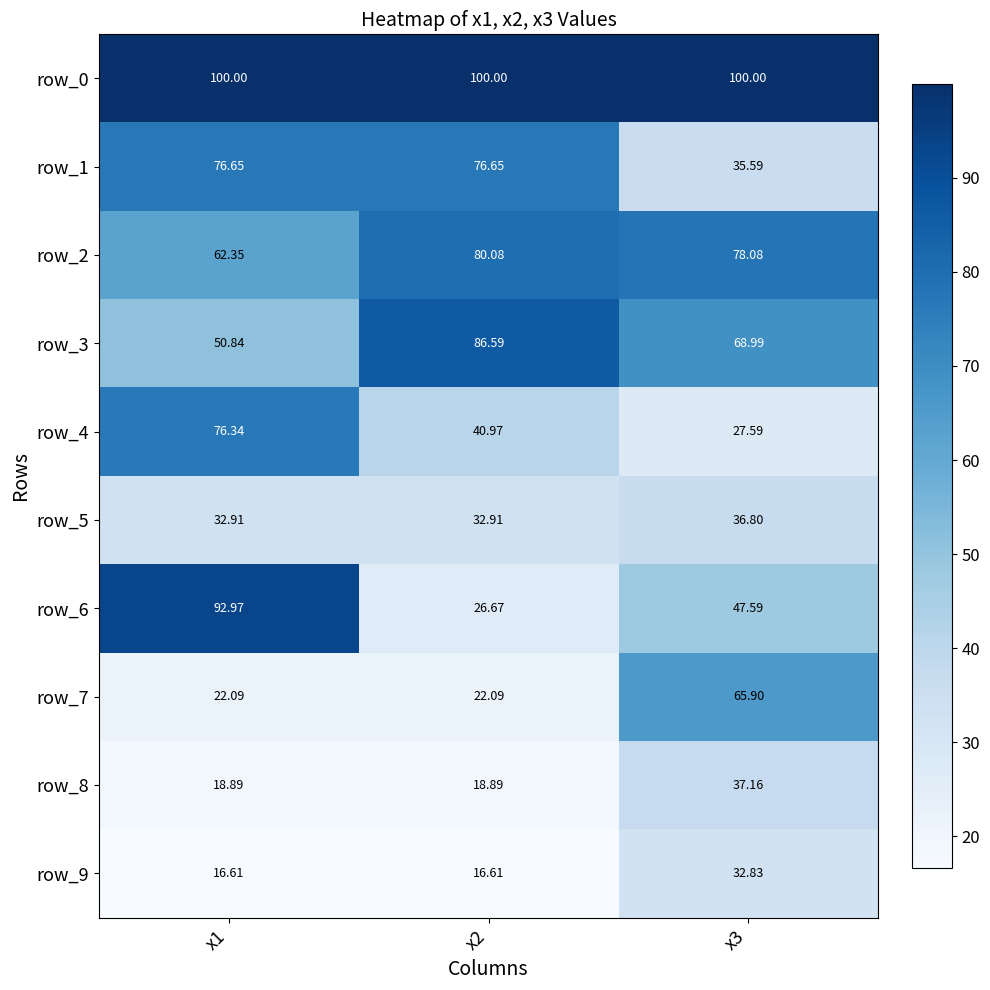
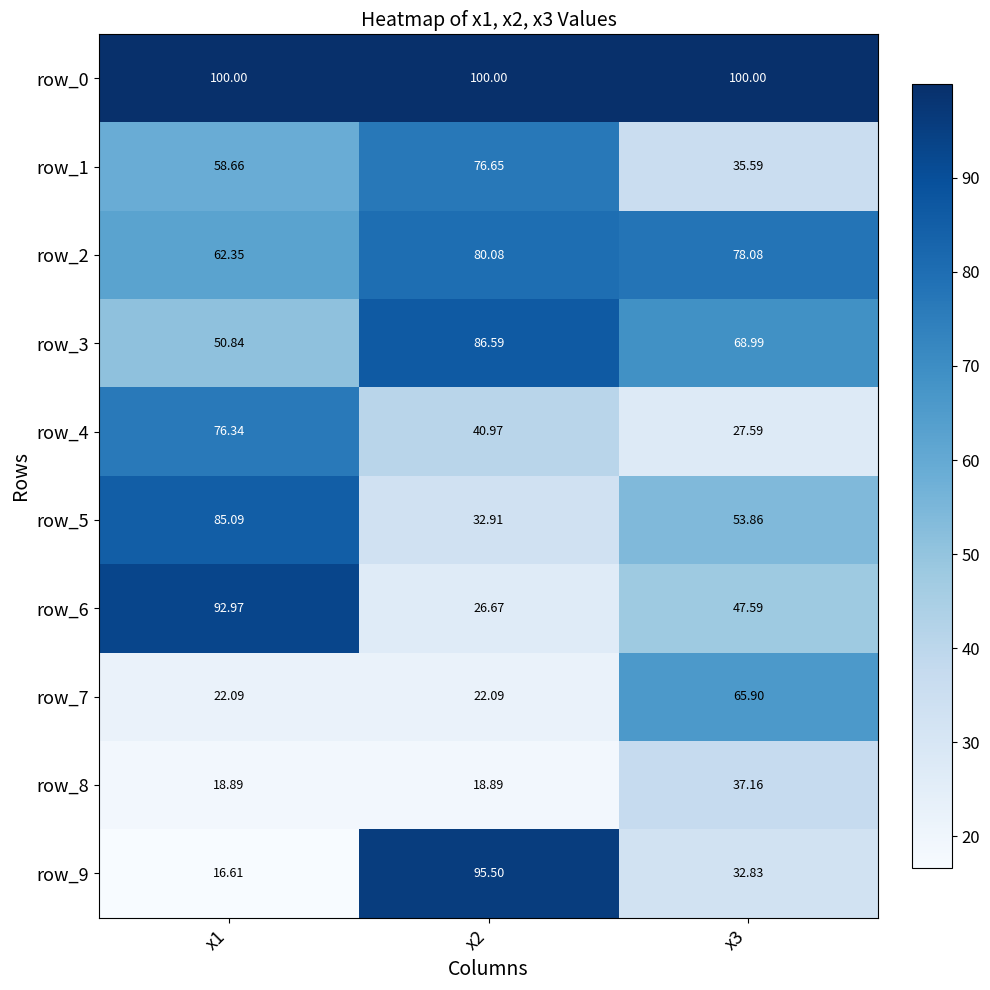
  {
    "row_0": {
      "x1": 100.00,
      "x2": 100.00,
      "x3": 100.00
    },
    "row_1": {
-     "x1": 76.65,
+     "x1": 58.66,
      "x2": 76.65,
      "x3": 35.59
    },
    "row_2": {
      "x1": 62.35,
      "x2": 80.08,
      "x3": 78.08
    },
    "row_3": {
      "x1": 50.84,
      "x2": 86.59,
      "x3": 68.99
    },
    "row_4": {
      "x1": 76.34,
      "x2": 40.97,
      "x3": 27.59
    },
    "row_5": {
-     "x1": 32.91,
+     "x1": 85.09,
      "x2": 32.91,
-     "x3": 36.80
+     "x3": 53.86
    },
    "row_6": {
      "x1": 92.97,
      "x2": 26.67,
      "x3": 47.59
    },
    "row_7": {
      "x1": 22.09,
      "x2": 22.09,
      "x3": 65.90
    },
    "row_8": {
      "x1": 18.89,
      "x2": 18.89,
      "x3": 37.16
    },
    "row_9": {
      "x1": 16.61,
-     "x2": 16.61,
+     "x2": 95.50,
      "x3": 32.83
    }
  }
